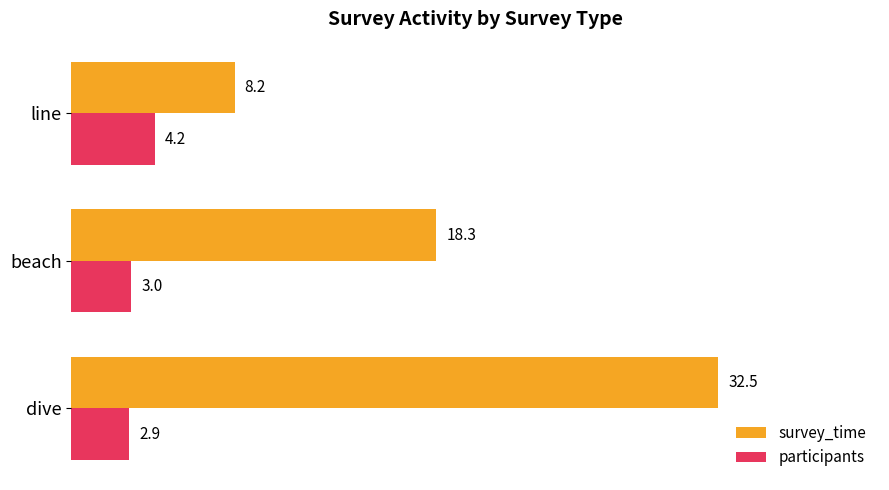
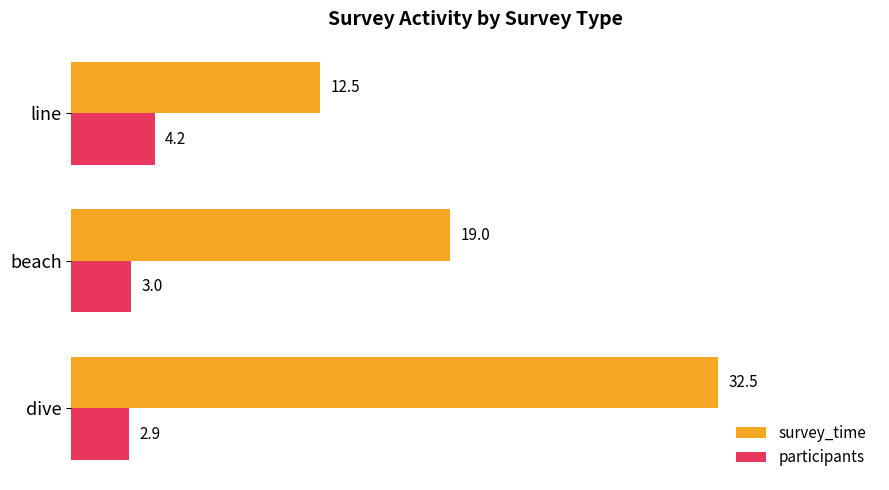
  {
    "survey_time": {
-     "line": 8.2,
-     "beach": 18.3,
+     "line": 12.5,
+     "beach": 19.0,
      "dive": 32.5
    },
    "participants": {
      "line": 4.2,
      "beach": 3.0,
      "dive": 2.9
    }
  }
